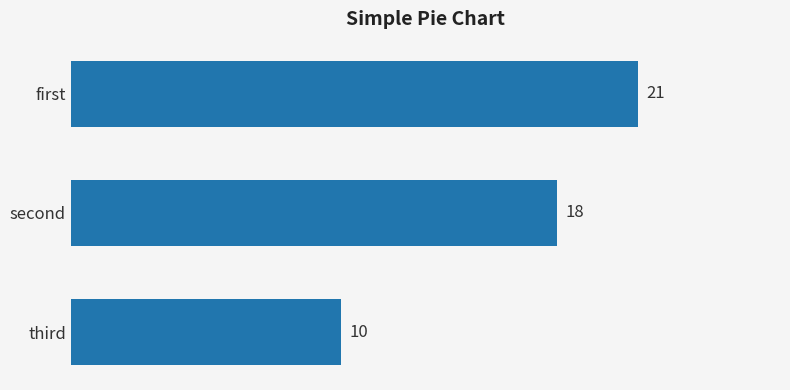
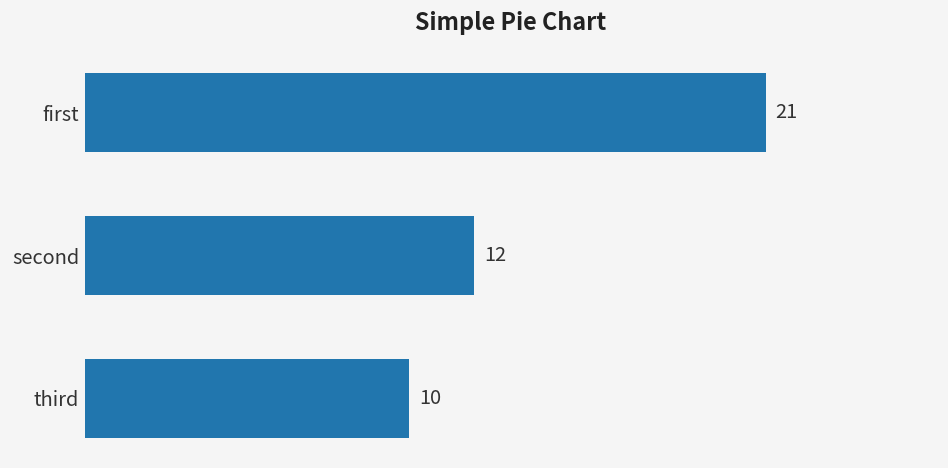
  {
    "first": 21,
-   "second": 18,
+   "second": 12,
    "third": 10
  }
